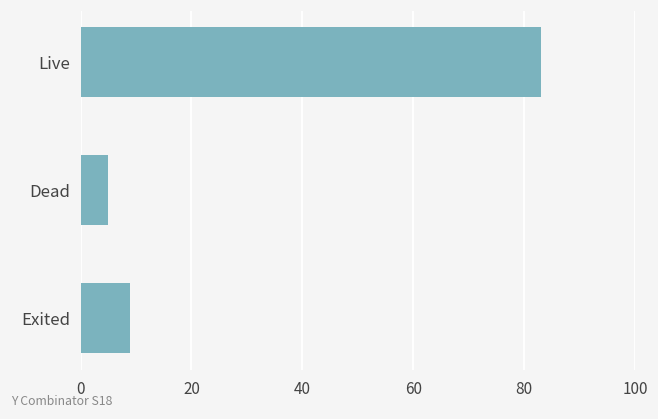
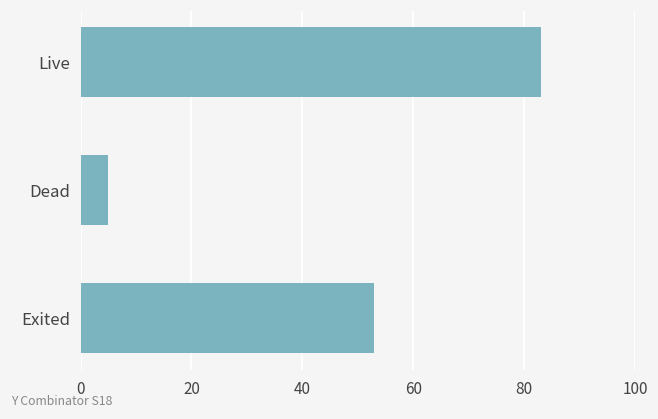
  {
    "Live": 83,
    "Dead": 5,
-   "Exited": 9
+   "Exited": 53
  }
